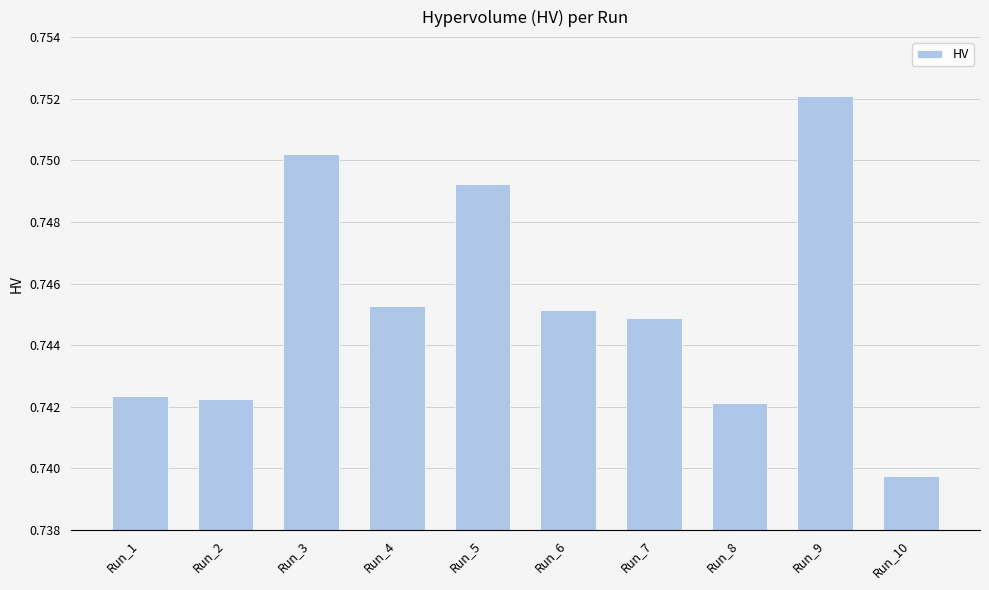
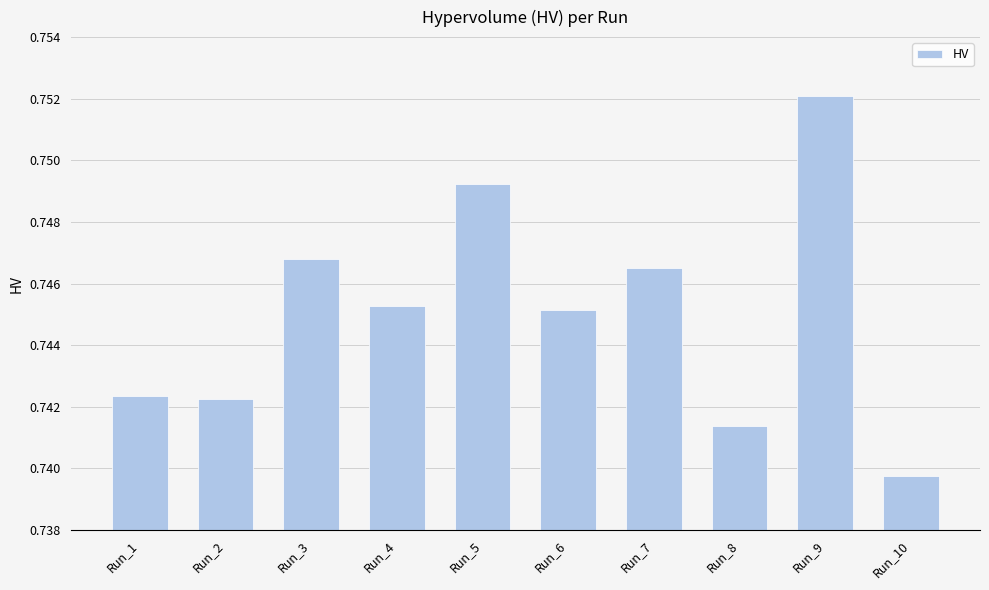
  {
    "Run_1": 0.7424,
    "Run_2": 0.7423,
-   "Run_3": 0.7502,
+   "Run_3": 0.7468,
    "Run_4": 0.7453,
    "Run_5": 0.7492,
    "Run_6": 0.7452,
-   "Run_7": 0.7449,
-   "Run_8": 0.7421,
+   "Run_7": 0.7465,
+   "Run_8": 0.7414,
    "Run_9": 0.7521,
    "Run_10": 0.7397
  }
